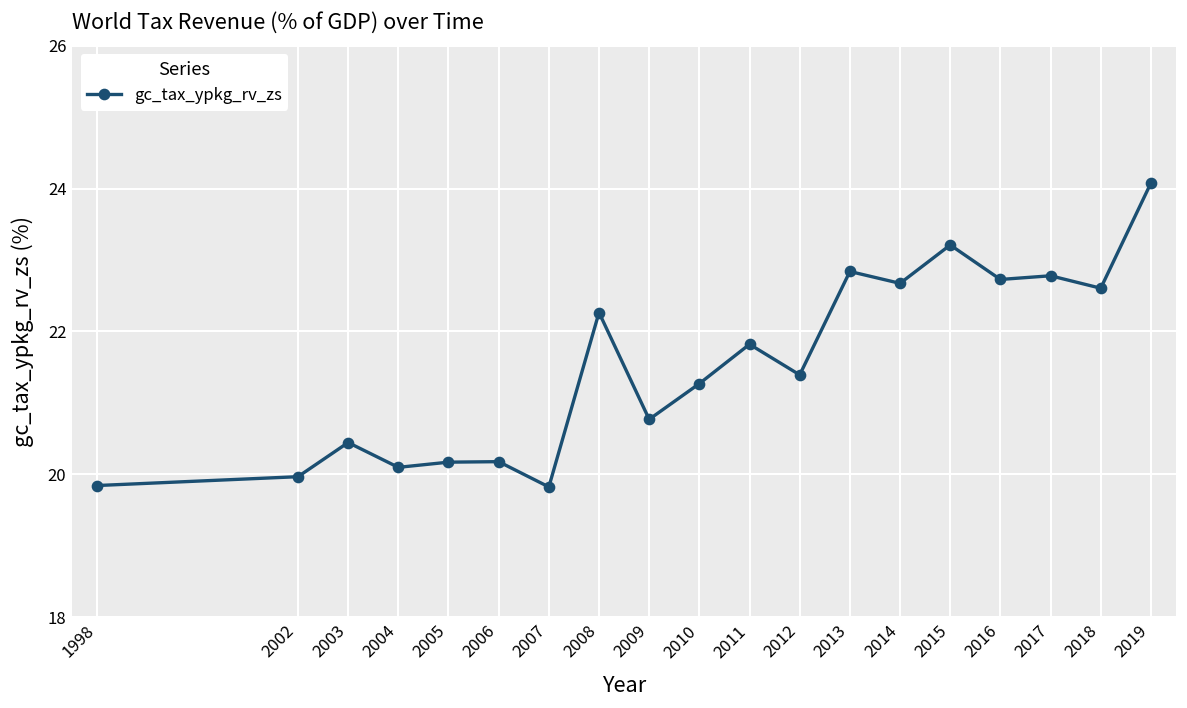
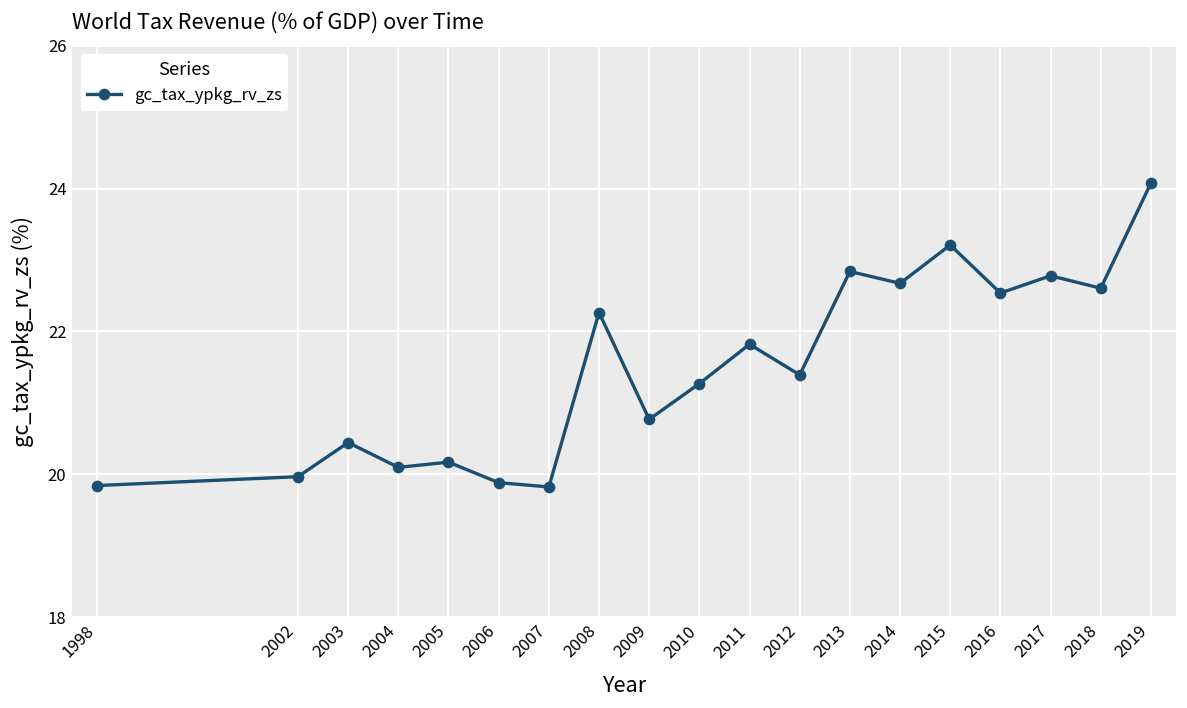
  {
    "1998": 19.8,
    "2002": 20.0,
    "2003": 20.4,
    "2004": 20.1,
    "2005": 20.2,
-   "2006": 20.2,
+   "2006": 19.9,
    "2007": 19.8,
    "2008": 22.3,
    "2009": 20.8,
    "2010": 21.3,
    "2011": 21.8,
    "2012": 21.4,
    "2013": 22.8,
    "2014": 22.7,
    "2015": 23.2,
-   "2016": 22.7,
+   "2016": 22.5,
    "2017": 22.8,
    "2018": 22.6,
    "2019": 24.1
  }
